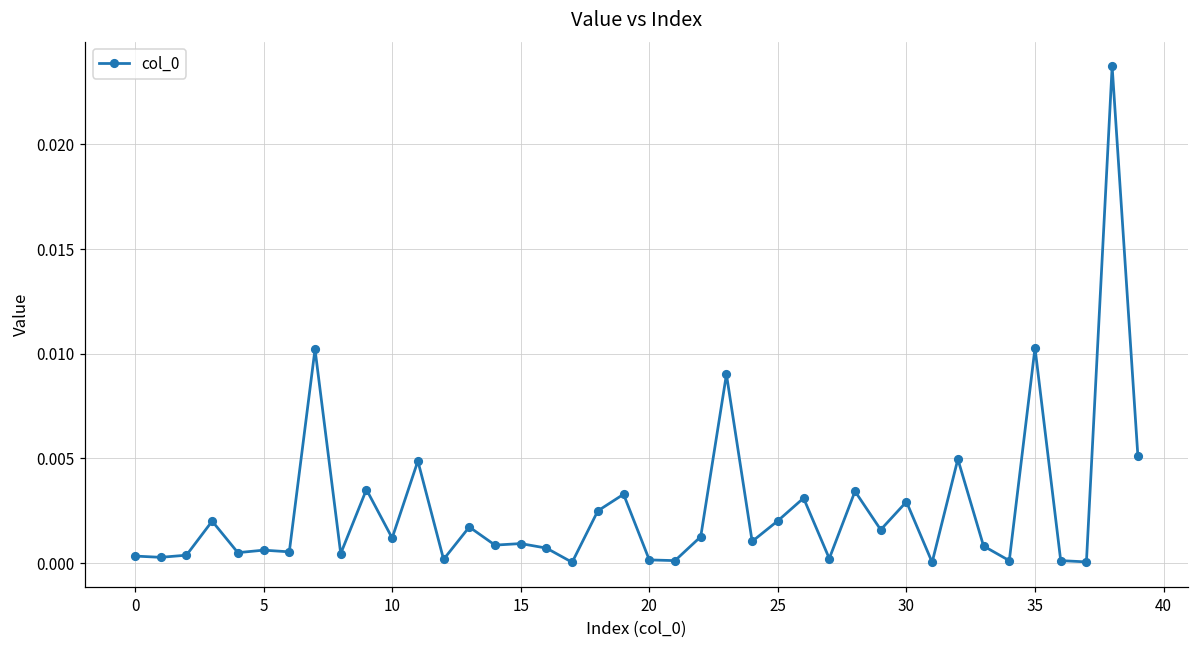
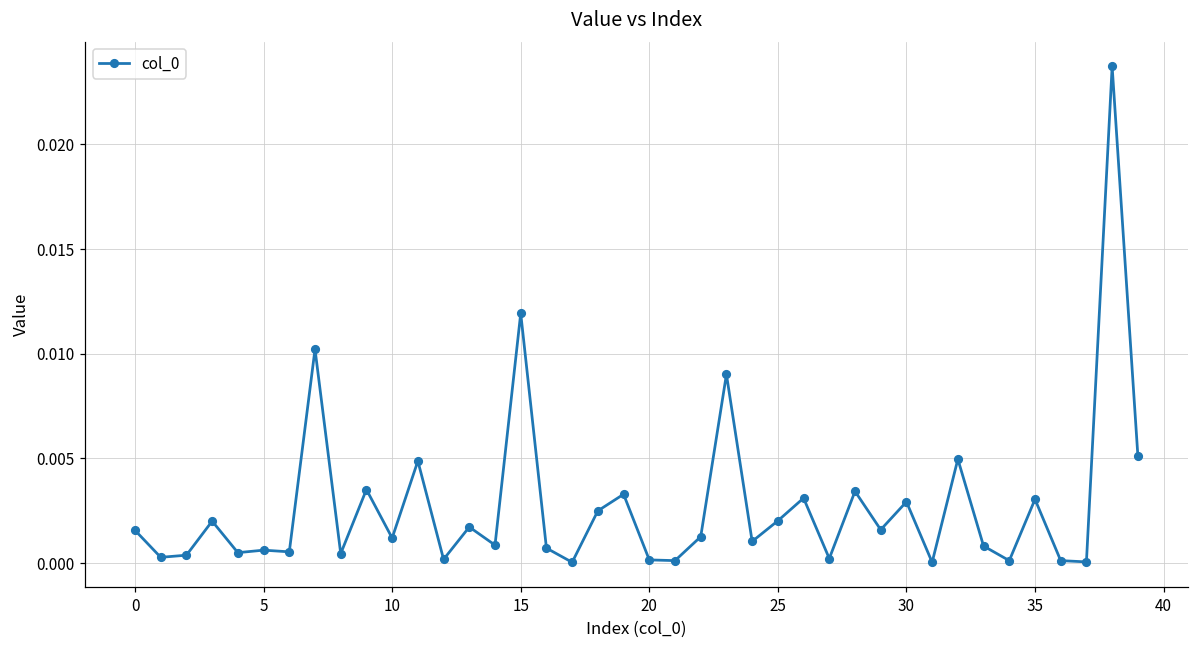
  {
-   "0": 0.0003,
+   "0": 0.0016,
    "5": 0.0006,
    "10": 0.0012,
-   "15": 0.0009,
+   "15": 0.0119,
    "20": 0.0002,
    "25": 0.0020,
    "30": 0.0029,
-   "35": 0.0103
+   "35": 0.0030
  }
